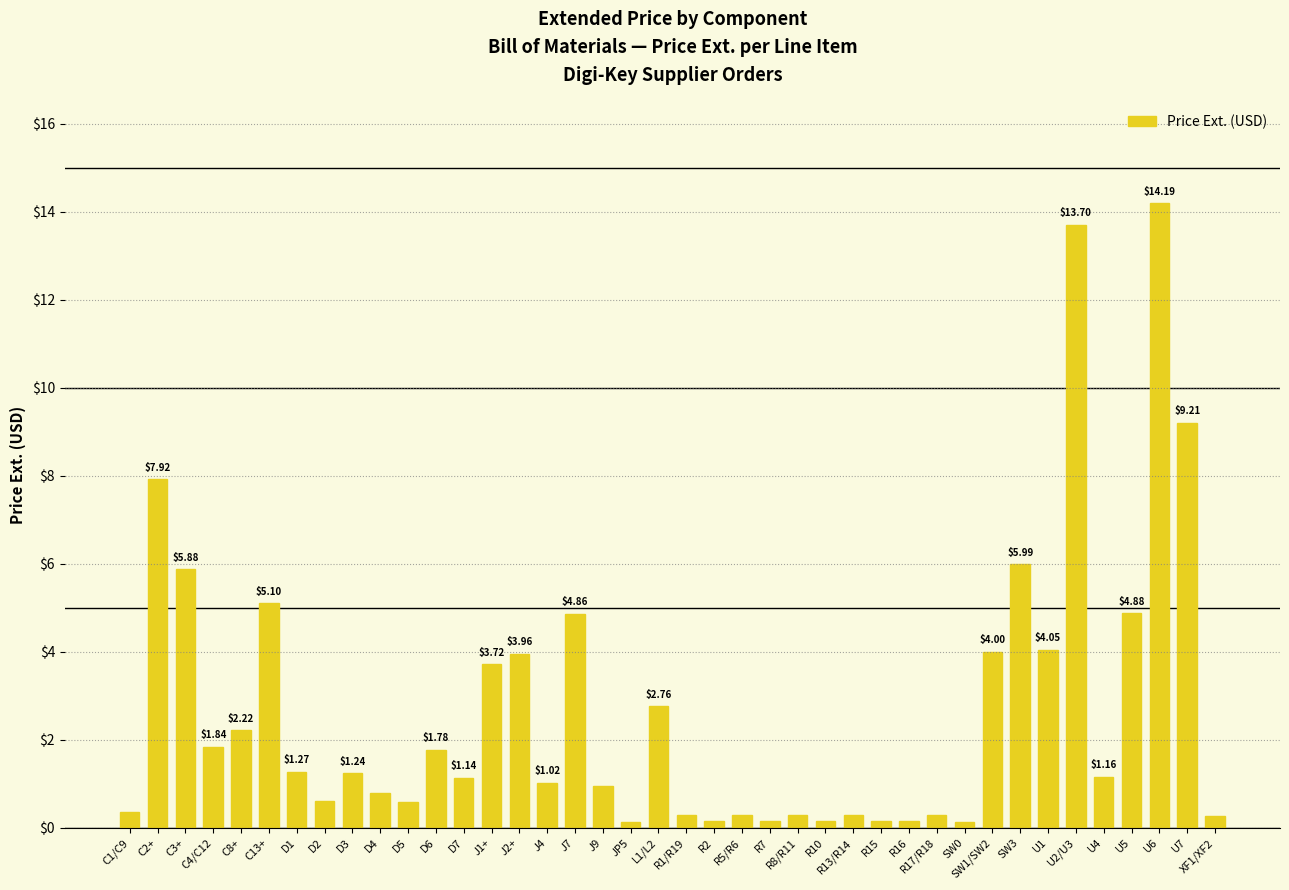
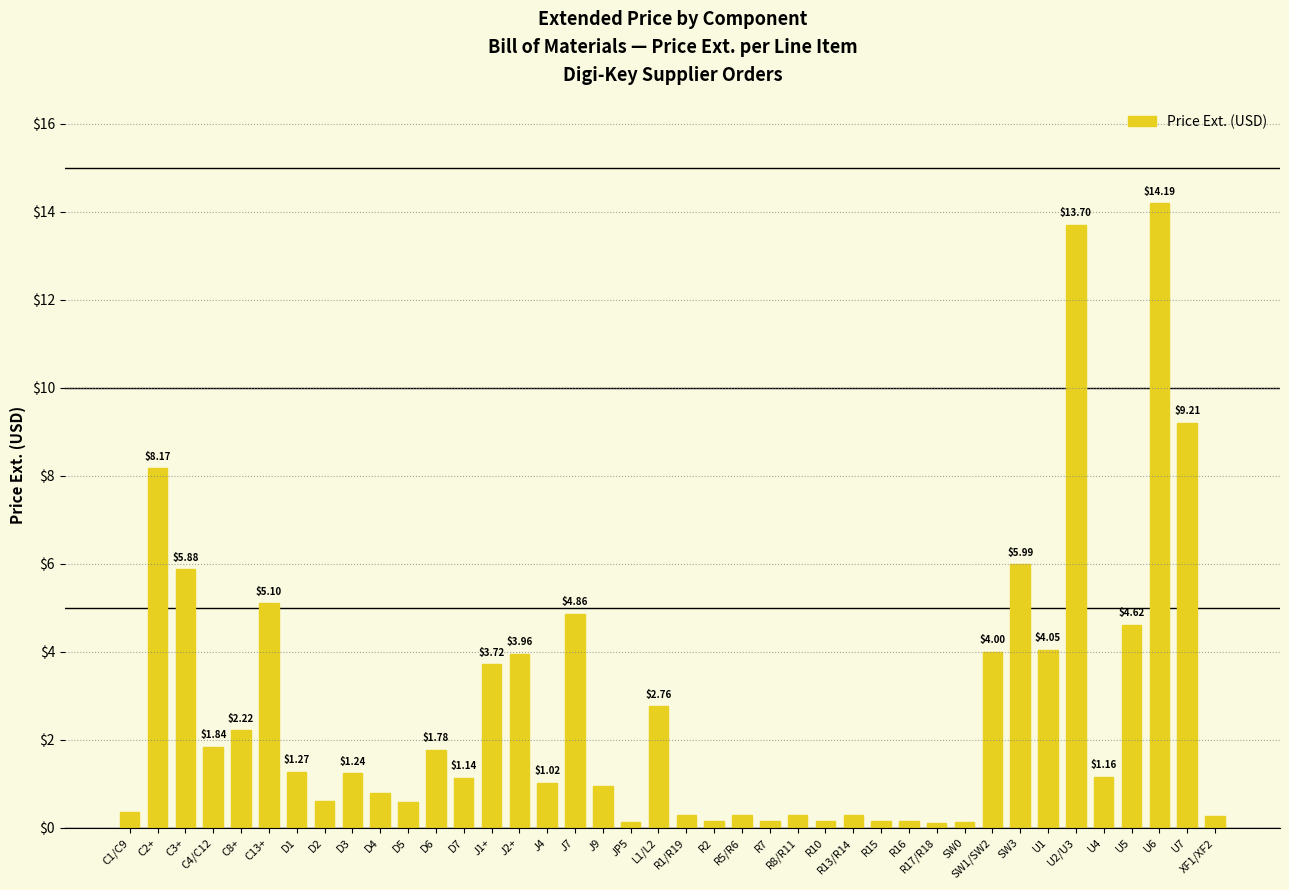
  {
-   "C2+": "$7.92",
+   "C2+": "$8.17",
    "C3+": "$5.88",
    "C4/C12": "$1.84",
    "C8+": "$2.22",
    "C13+": "$5.10",
    "D1": "$1.27",
    "D3": "$1.24",
    "D6": "$1.78",
    "D7": "$1.14",
    "J1+": "$3.72",
    "J2+": "$3.96",
    "J4": "$1.02",
    "J7": "$4.86",
    "L1/L2": "$2.76",
-   "R17/R18": "$0.3",
+   "R17/R18": "$0.1",
    "SW1/SW2": "$4.00",
    "SW3": "$5.99",
    "U1": "$4.05",
    "U2/U3": "$13.70",
    "U4": "$1.16",
-   "U5": "$4.88",
+   "U5": "$4.62",
    "U6": "$14.19",
    "U7": "$9.21"
  }
